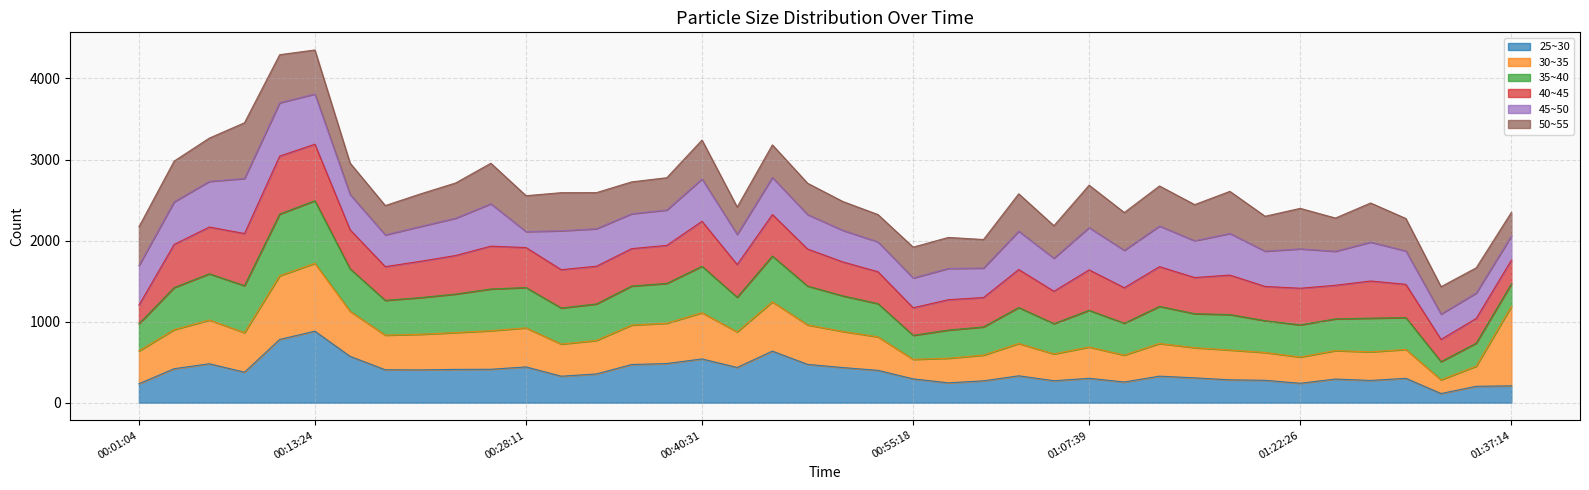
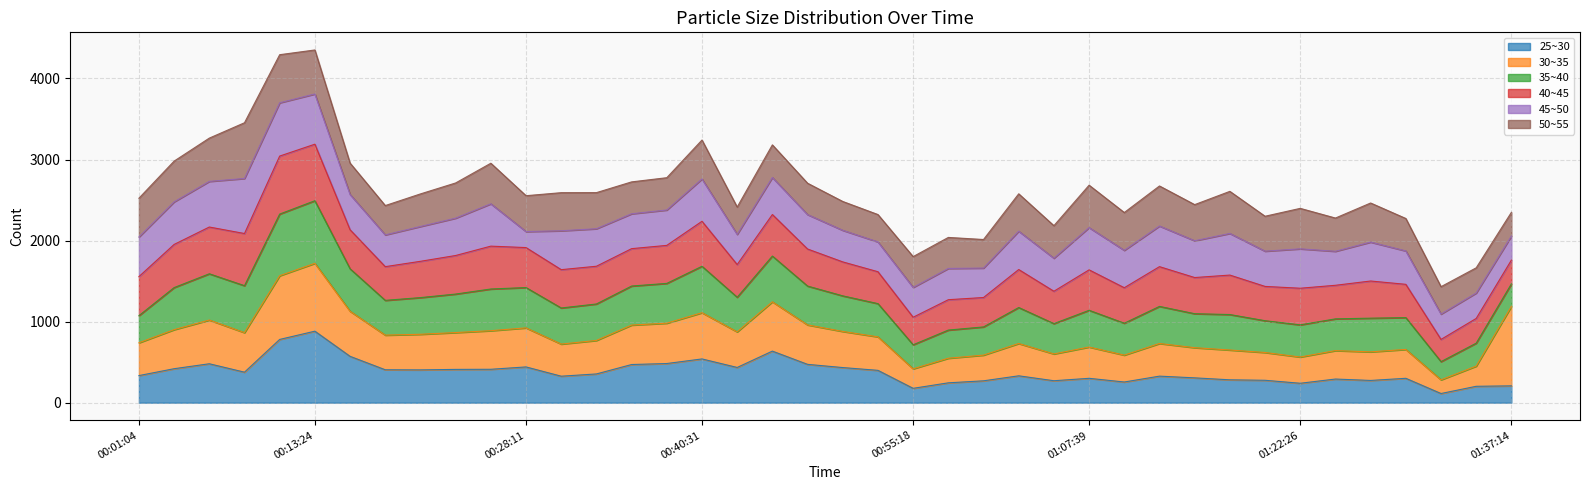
  {
    "25~30": {
-     "00:01:04": 200,
+     "00:01:04": 300,
      "00:13:24": 900,
      "00:28:11": 400,
      "00:40:31": 500,
-     "00:55:18": 300,
+     "00:55:18": 200,
      "01:07:39": 300,
      "01:22:26": 200,
      "01:37:14": 200
    },
    "30~35": {
      "00:01:04": 400,
      "00:13:24": 800,
      "00:28:11": 500,
      "00:40:31": 600,
      "00:55:18": 200,
      "01:07:39": 400,
      "01:22:26": 300,
      "01:37:14": 1000
    },
    "35~40": {
      "00:01:04": 300,
      "00:13:24": 800,
      "00:28:11": 500,
      "00:40:31": 600,
      "00:55:18": 300,
      "01:07:39": 500,
      "01:22:26": 400,
      "01:37:14": 300
    },
    "40~45": {
-     "00:01:04": 200,
+     "00:01:04": 500,
      "00:13:24": 700,
      "00:28:11": 500,
      "00:40:31": 600,
      "00:55:18": 300,
      "01:07:39": 500,
      "01:22:26": 500,
      "01:37:14": 300
    },
    "45~50": {
      "00:01:04": 500,
      "00:13:24": 600,
      "00:28:11": 200,
      "00:40:31": 500,
      "00:55:18": 400,
      "01:07:39": 500,
      "01:22:26": 500,
      "01:37:14": 300
    },
    "50~55": {
      "00:01:04": 500,
      "00:13:24": 500,
      "00:28:11": 400,
      "00:40:31": 500,
      "00:55:18": 400,
      "01:07:39": 500,
      "01:22:26": 500,
      "01:37:14": 300
    }
  }
